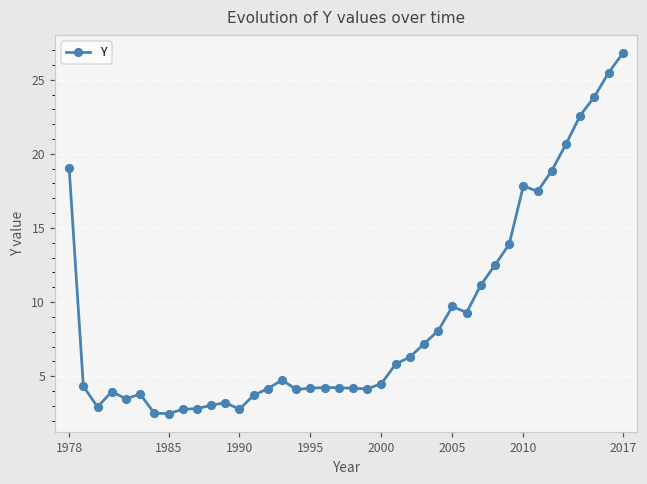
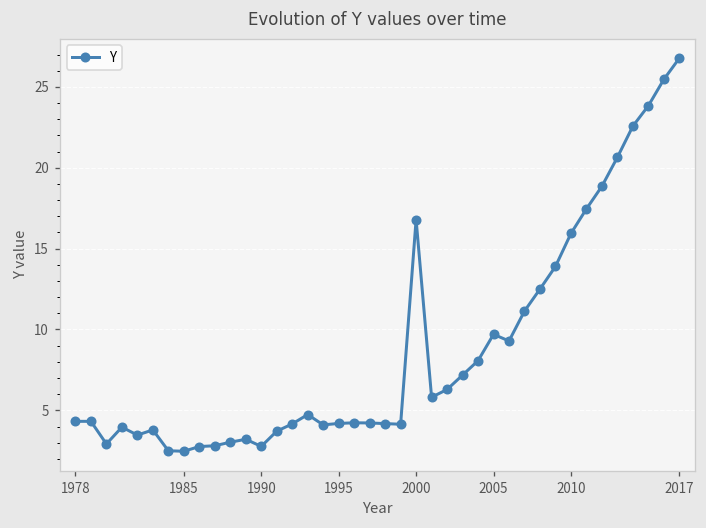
  {
-   "1978": 19.1,
+   "1978": 4.3,
    "1985": 2.5,
    "1990": 2.8,
    "1995": 4.2,
-   "2000": 4.5,
+   "2000": 16.8,
    "2005": 9.7,
-   "2010": 17.8,
+   "2010": 15.9,
    "2017": 26.8
  }
